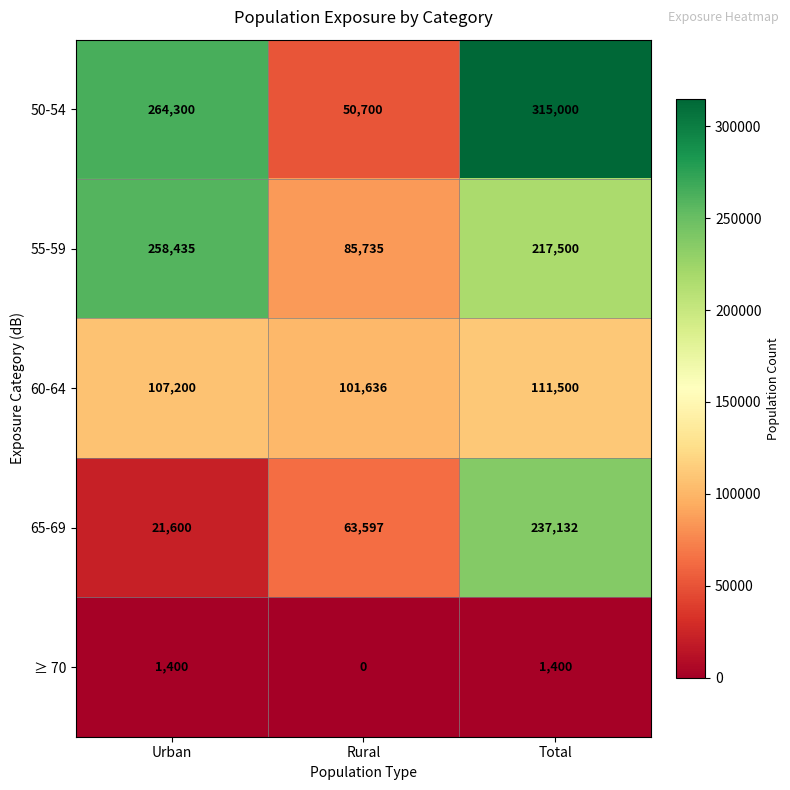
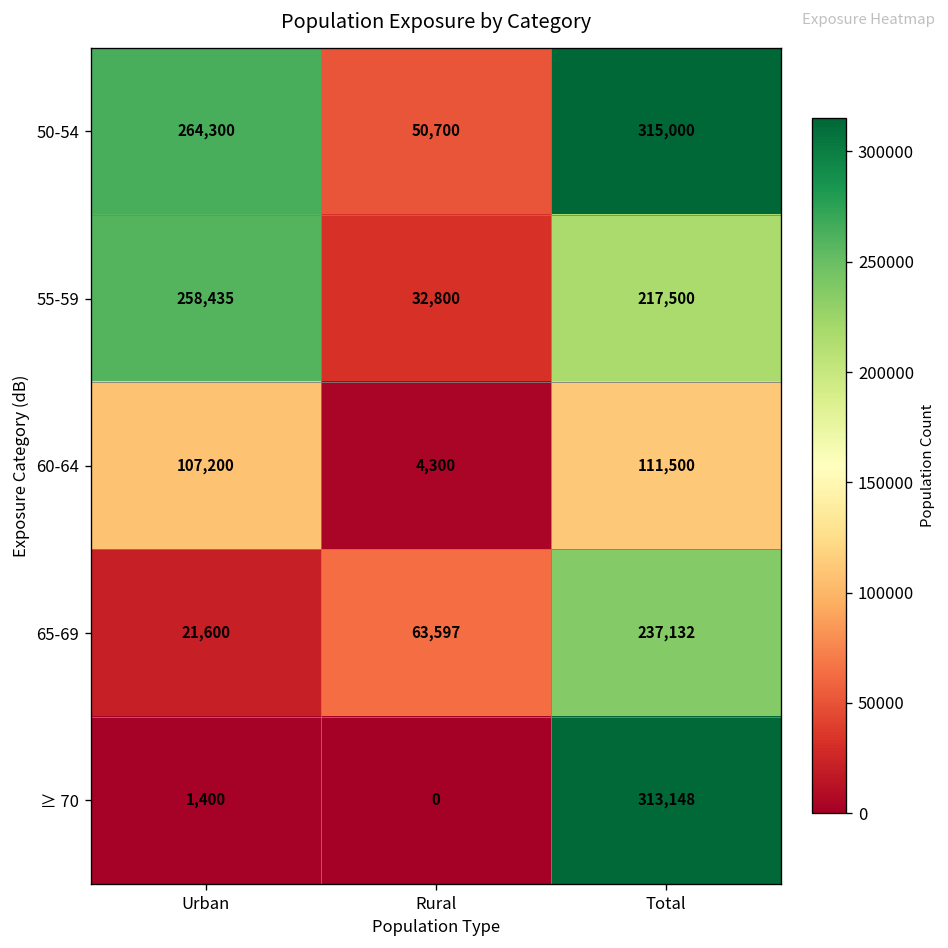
  {
    "50-54": {
      "Urban": "264,300",
      "Rural": "50,700",
      "Total": "315,000"
    },
    "55-59": {
      "Urban": "258,435",
-     "Rural": "85,735",
+     "Rural": "32,800",
      "Total": "217,500"
    },
    "60-64": {
      "Urban": "107,200",
-     "Rural": "101,636",
+     "Rural": "4,300",
      "Total": "111,500"
    },
    "65-69": {
      "Urban": "21,600",
      "Rural": "63,597",
      "Total": "237,132"
    },
    "≥ 70": {
      "Urban": "1,400",
      "Rural": "0",
-     "Total": "1,400"
+     "Total": "313,148"
    }
  }
